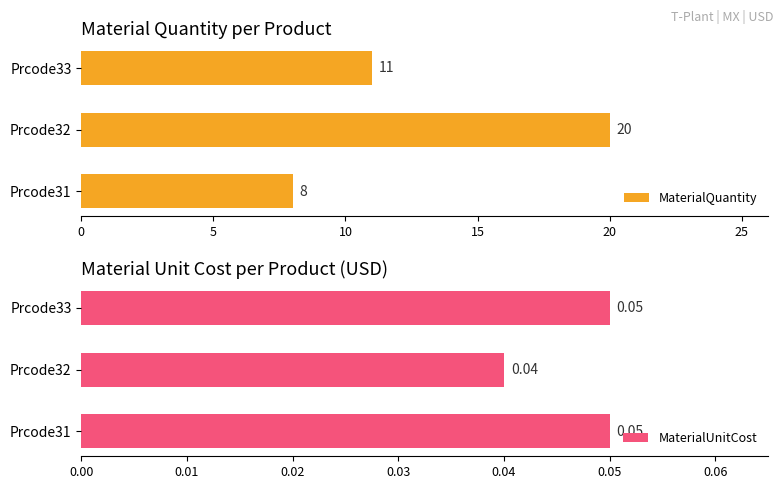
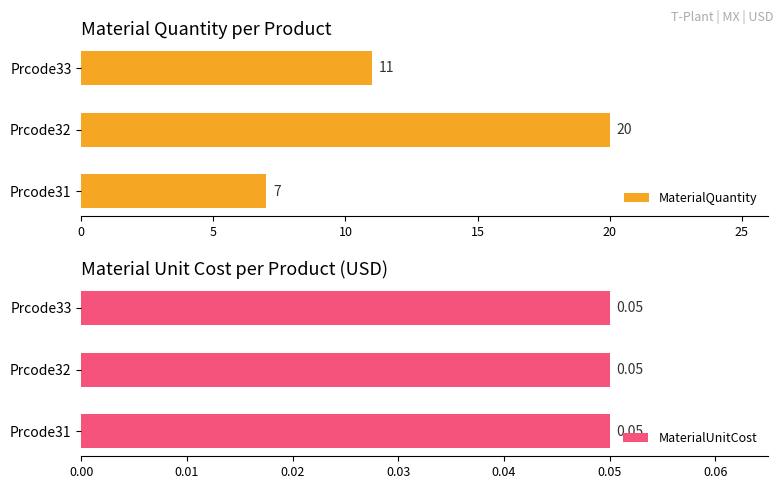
  {
    "Material Quantity per Product": {
      "Prcode33": 11,
      "Prcode32": 20,
-     "Prcode31": 8
+     "Prcode31": 7
    },
    "Material Unit Cost per Product (USD)": {
      "Prcode33": 0.05,
-     "Prcode32": 0.04,
+     "Prcode32": 0.05,
      "Prcode31": 0.05
    }
  }
